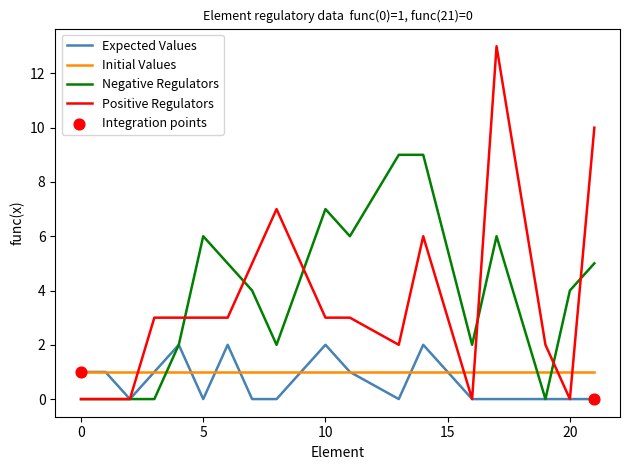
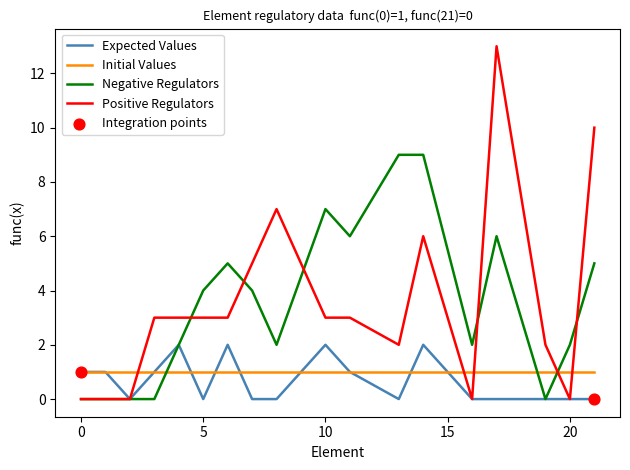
  {
    "Expected Values": {
      "5": 0,
      "10": 2
    },
    "Initial Values": {
      "5": 1,
      "10": 1,
      "20": 1
    },
    "Negative Regulators": {
-     "5": 6,
+     "5": 4,
      "10": 7,
-     "20": 4
+     "20": 2
    }
  }
